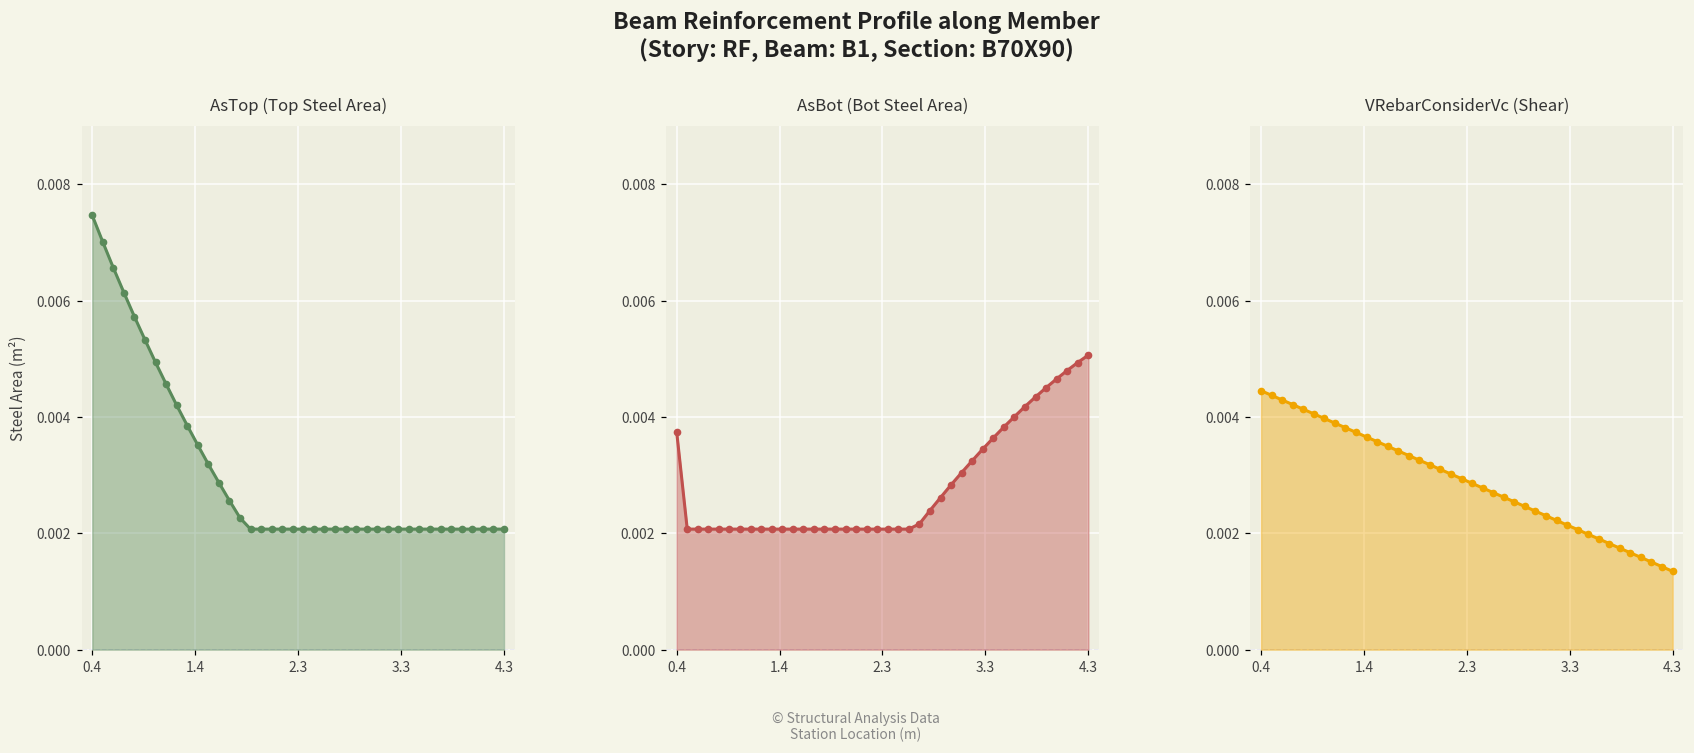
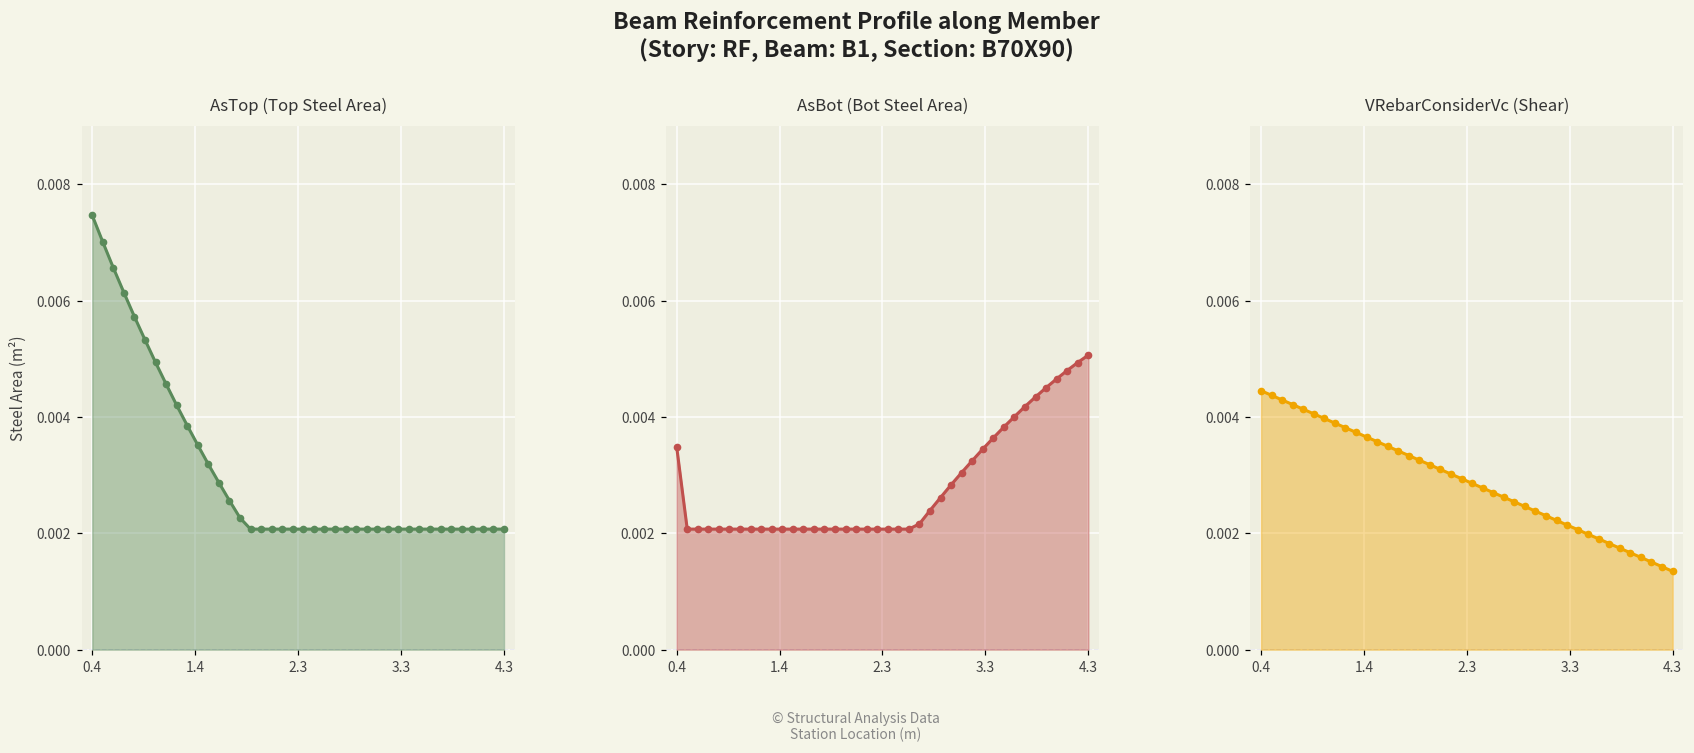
  {
    "AsTop (Top Steel Area)": {
      "0.4": 0.0075,
      "4.3": 0.0021
    },
    "AsBot (Bot Steel Area)": {
-     "0.4": 0.0037,
+     "0.4": 0.0035,
      "4.3": 0.0051
    },
    "VRebarConsiderVc (Shear)": {
      "0.4": 0.0044,
      "4.3": 0.0013
    }
  }
